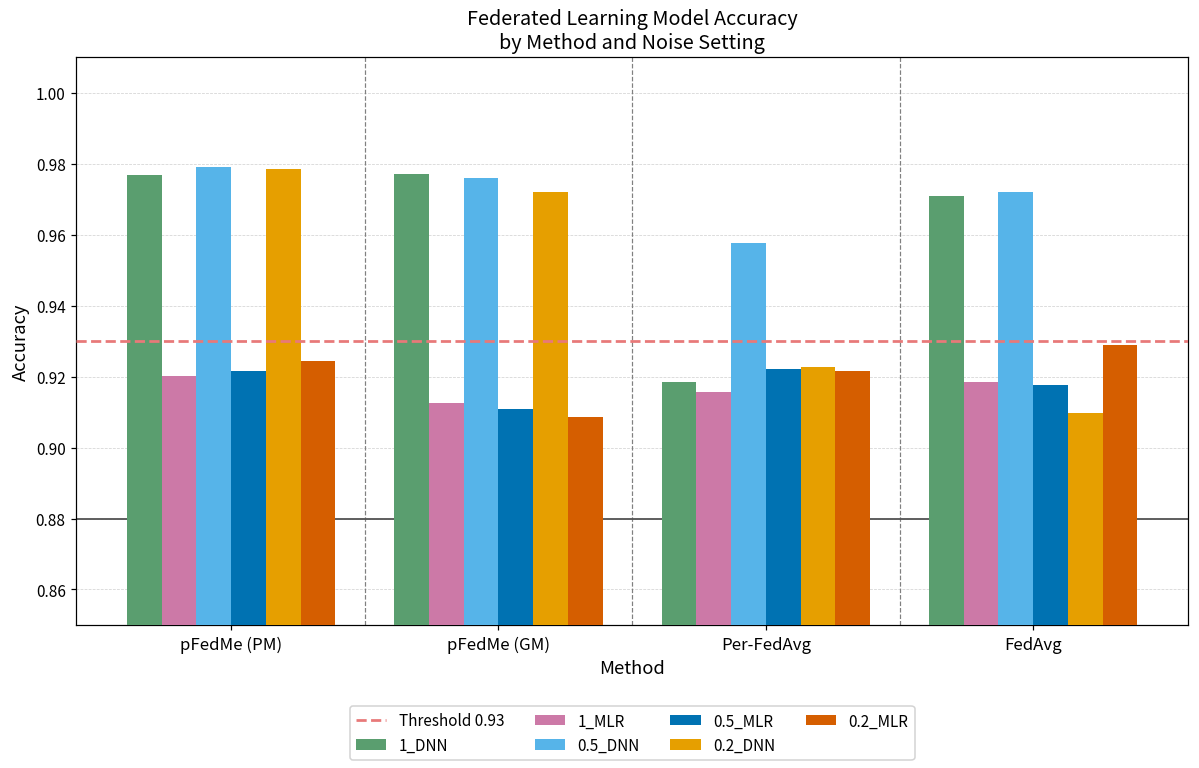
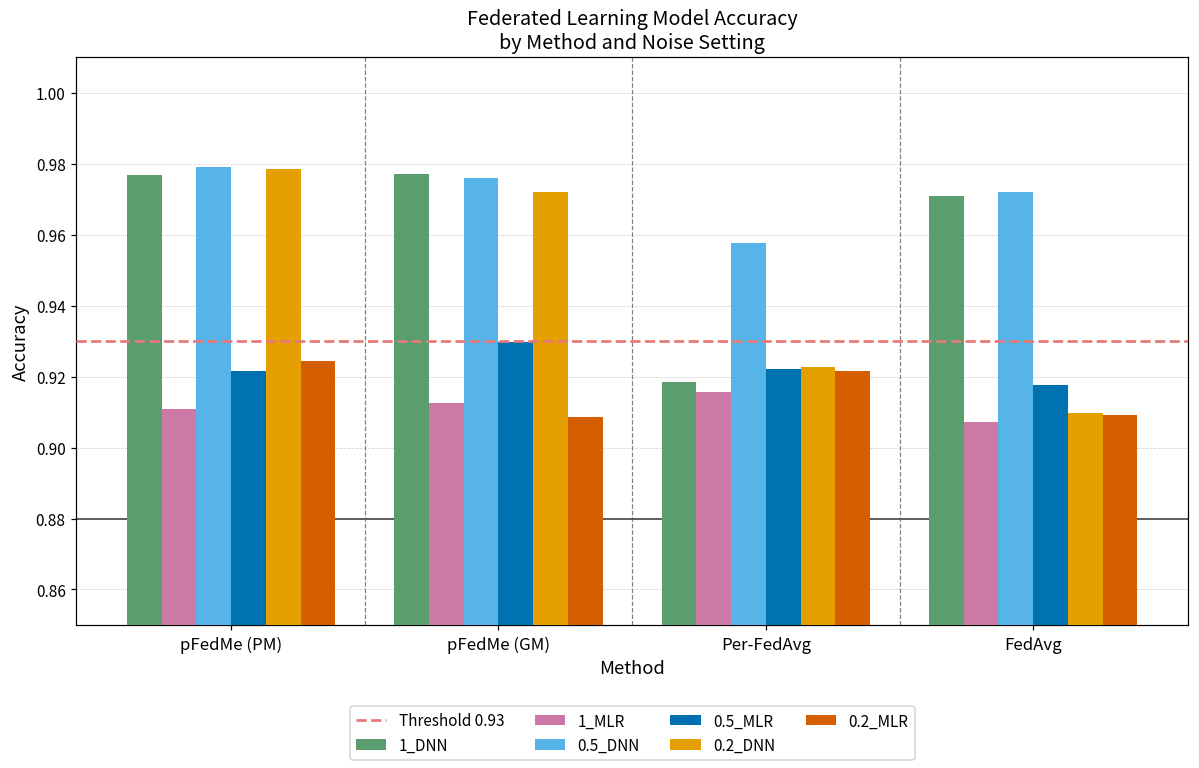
  {
    "1_DNN": {
      "pFedMe (PM)": 0.977,
      "pFedMe (GM)": 0.977,
      "Per-FedAvg": 0.919,
      "FedAvg": 0.971
    },
    "1_MLR": {
-     "pFedMe (PM)": 0.920,
+     "pFedMe (PM)": 0.911,
      "pFedMe (GM)": 0.913,
      "Per-FedAvg": 0.916,
-     "FedAvg": 0.919
+     "FedAvg": 0.907
    },
    "0.5_DNN": {
      "pFedMe (PM)": 0.979,
      "pFedMe (GM)": 0.976,
      "Per-FedAvg": 0.958,
      "FedAvg": 0.972
    },
    "0.5_MLR": {
      "pFedMe (PM)": 0.922,
-     "pFedMe (GM)": 0.911,
+     "pFedMe (GM)": 0.930,
      "Per-FedAvg": 0.922,
      "FedAvg": 0.918
    },
    "0.2_DNN": {
      "pFedMe (PM)": 0.978,
      "pFedMe (GM)": 0.972,
      "Per-FedAvg": 0.923,
      "FedAvg": 0.910
    },
    "0.2_MLR": {
      "pFedMe (PM)": 0.925,
      "pFedMe (GM)": 0.909,
      "Per-FedAvg": 0.922,
-     "FedAvg": 0.929
+     "FedAvg": 0.909
    }
  }
